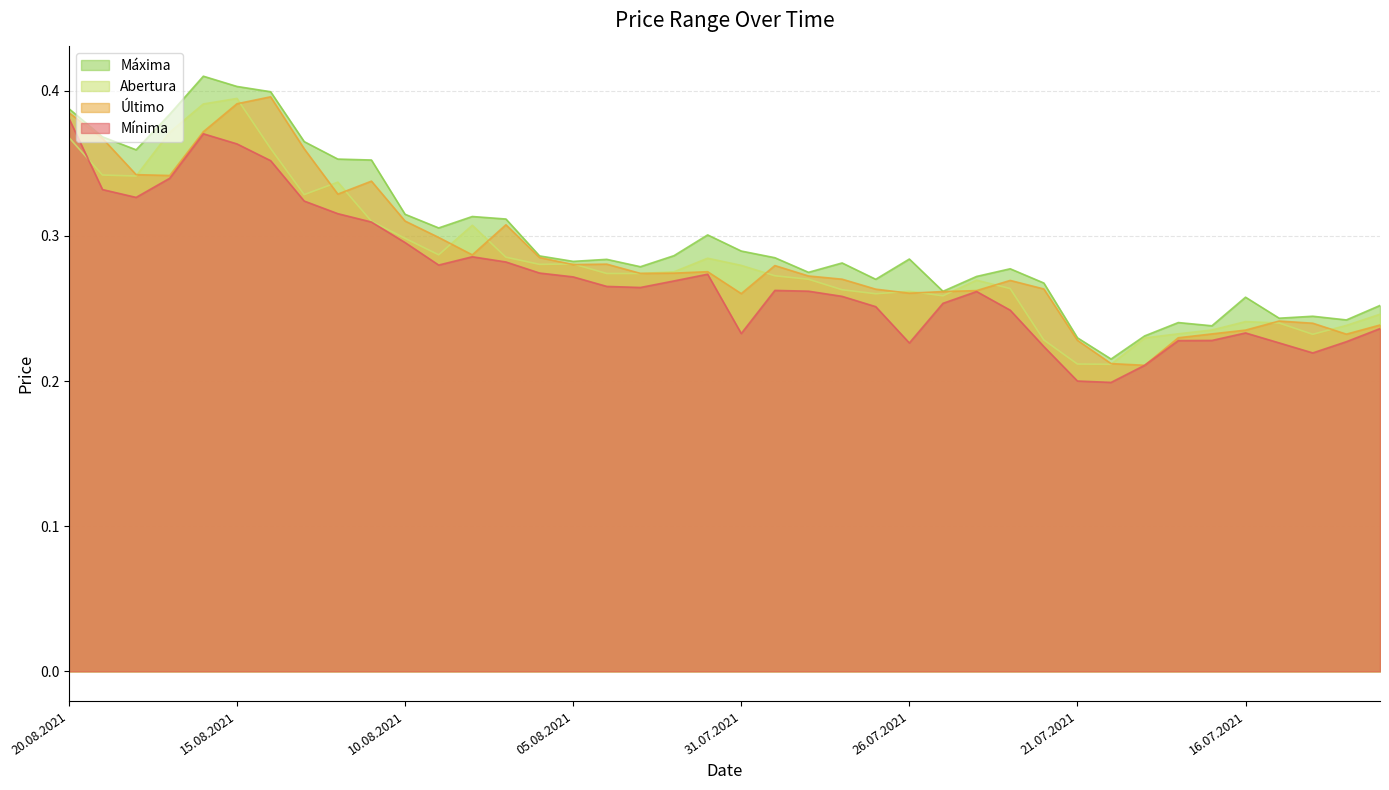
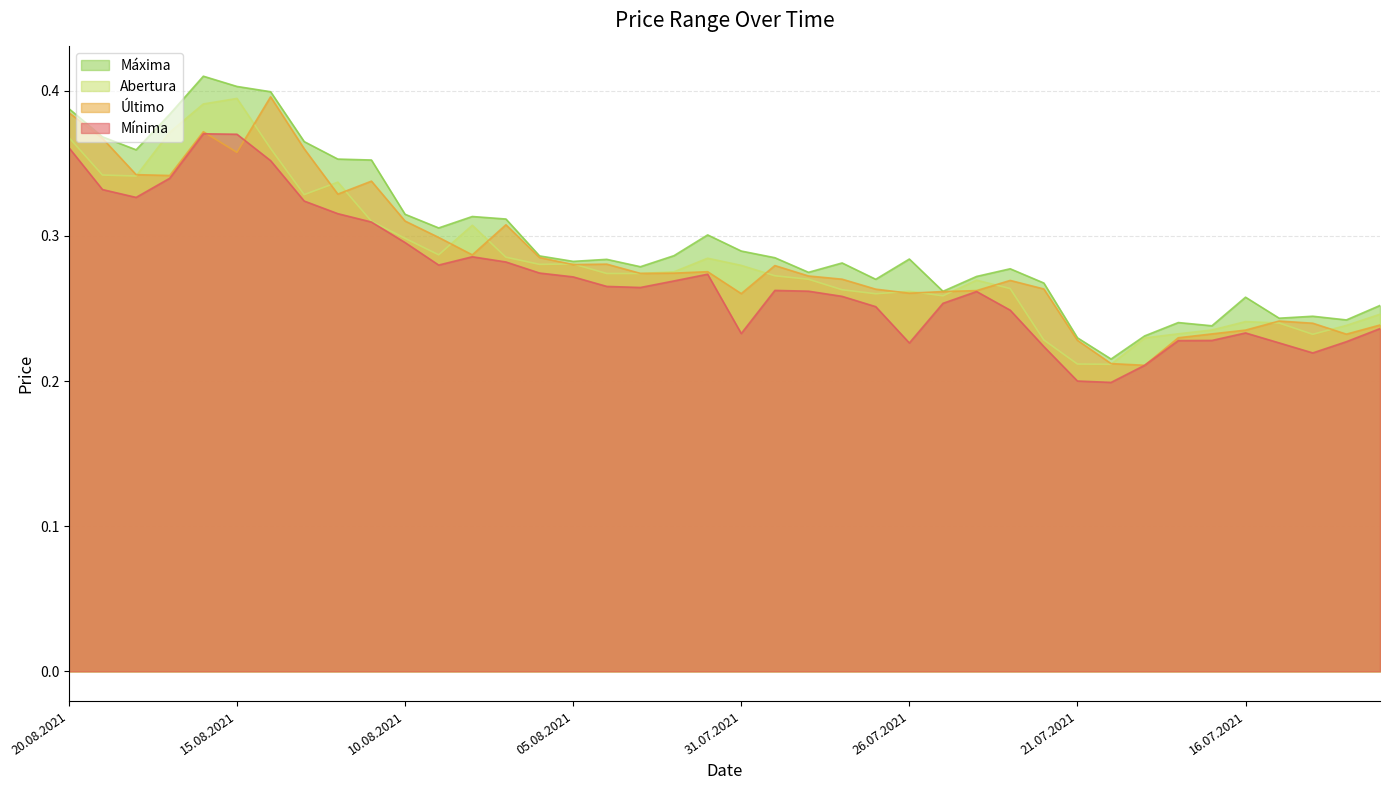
  {
    "Último": {
      "20.08.2021": 0.385,
-     "15.08.2021": 0.391,
+     "15.08.2021": 0.358,
      "10.08.2021": 0.310,
      "31.07.2021": 0.260,
      "16.07.2021": 0.235
    },
    "Mínima": {
-     "20.08.2021": 0.381,
-     "15.08.2021": 0.363,
+     "20.08.2021": 0.361,
+     "15.08.2021": 0.370,
      "10.08.2021": 0.295,
      "05.08.2021": 0.272,
      "31.07.2021": 0.233,
      "26.07.2021": 0.226,
      "21.07.2021": 0.200,
      "16.07.2021": 0.233
    }
  }
